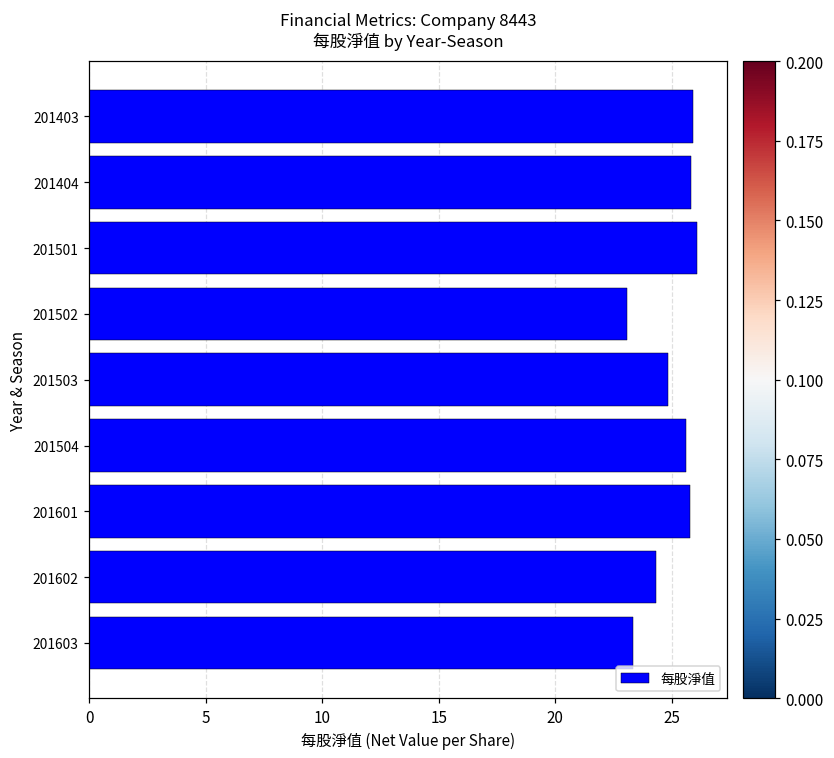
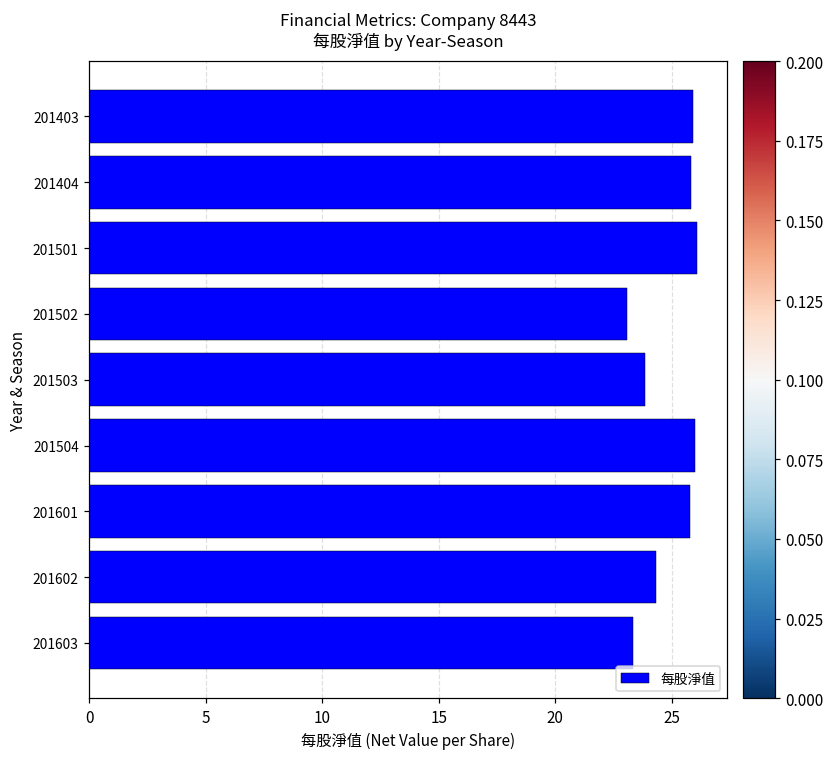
  {
    "201403": 25.9,
    "201404": 25.8,
    "201501": 26.1,
    "201502": 23.1,
-   "201503": 24.8,
-   "201504": 25.6,
+   "201503": 23.9,
+   "201504": 26.0,
    "201601": 25.8,
    "201602": 24.3,
    "201603": 23.4
  }
